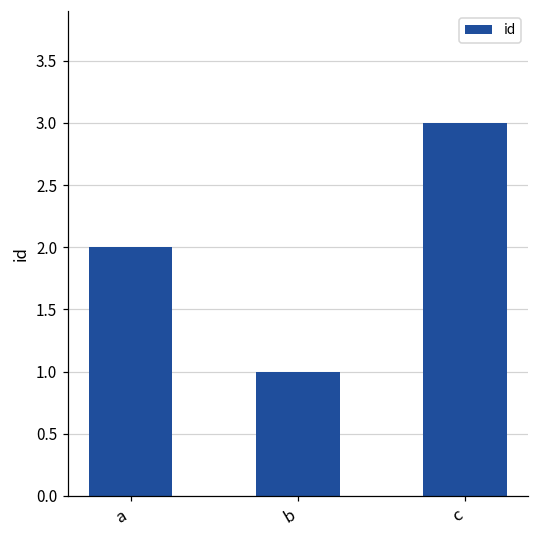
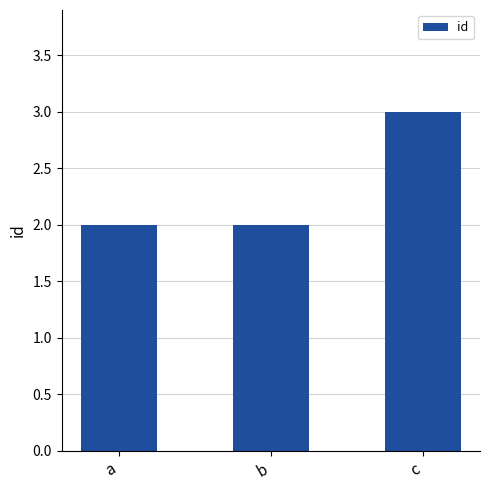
  {
    "a": 2,
-   "b": 1,
+   "b": 2,
    "c": 3
  }
